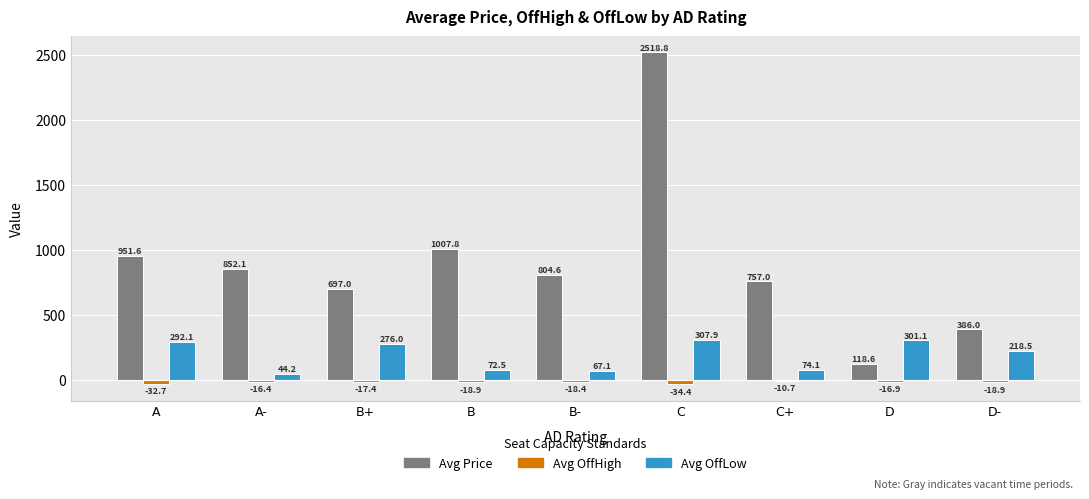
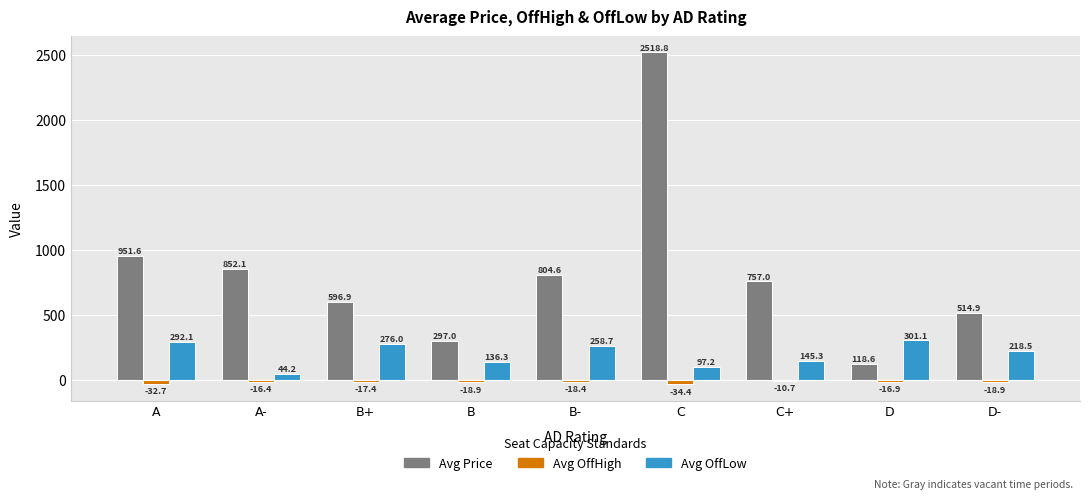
  {
    "Avg Price": {
      "A": 951.6,
      "A-": 852.1,
-     "B+": 697.0,
-     "B": 1007.8,
+     "B+": 596.9,
+     "B": 297.0,
      "B-": 804.6,
      "C": 2518.8,
      "C+": 757.0,
      "D": 118.6,
-     "D-": 386.0
+     "D-": 514.9
    },
    "Avg OffHigh": {
      "A": -32.7,
      "A-": -16.4,
      "B+": -17.4,
      "B": -18.9,
      "B-": -18.4,
      "C": -34.4,
      "C+": -10.7,
      "D": -16.9,
      "D-": -18.9
    },
    "Avg OffLow": {
      "A": 292.1,
      "A-": 44.2,
      "B+": 276.0,
-     "B": 72.5,
-     "B-": 67.1,
-     "C": 307.9,
-     "C+": 74.1,
+     "B": 136.3,
+     "B-": 258.7,
+     "C": 97.2,
+     "C+": 145.3,
      "D": 301.1,
      "D-": 218.5
    }
  }
